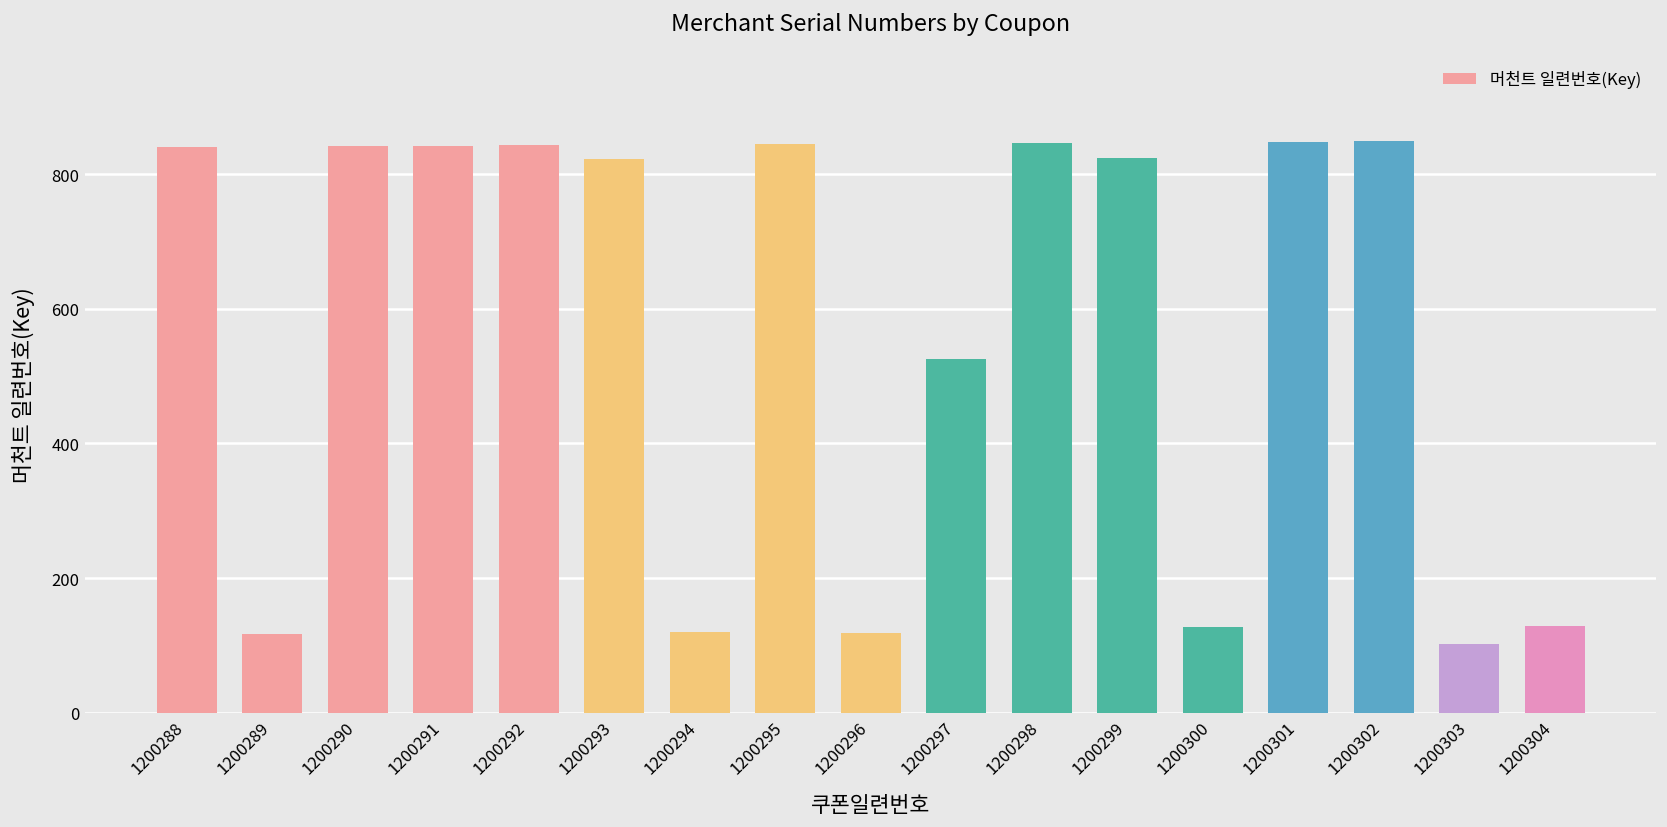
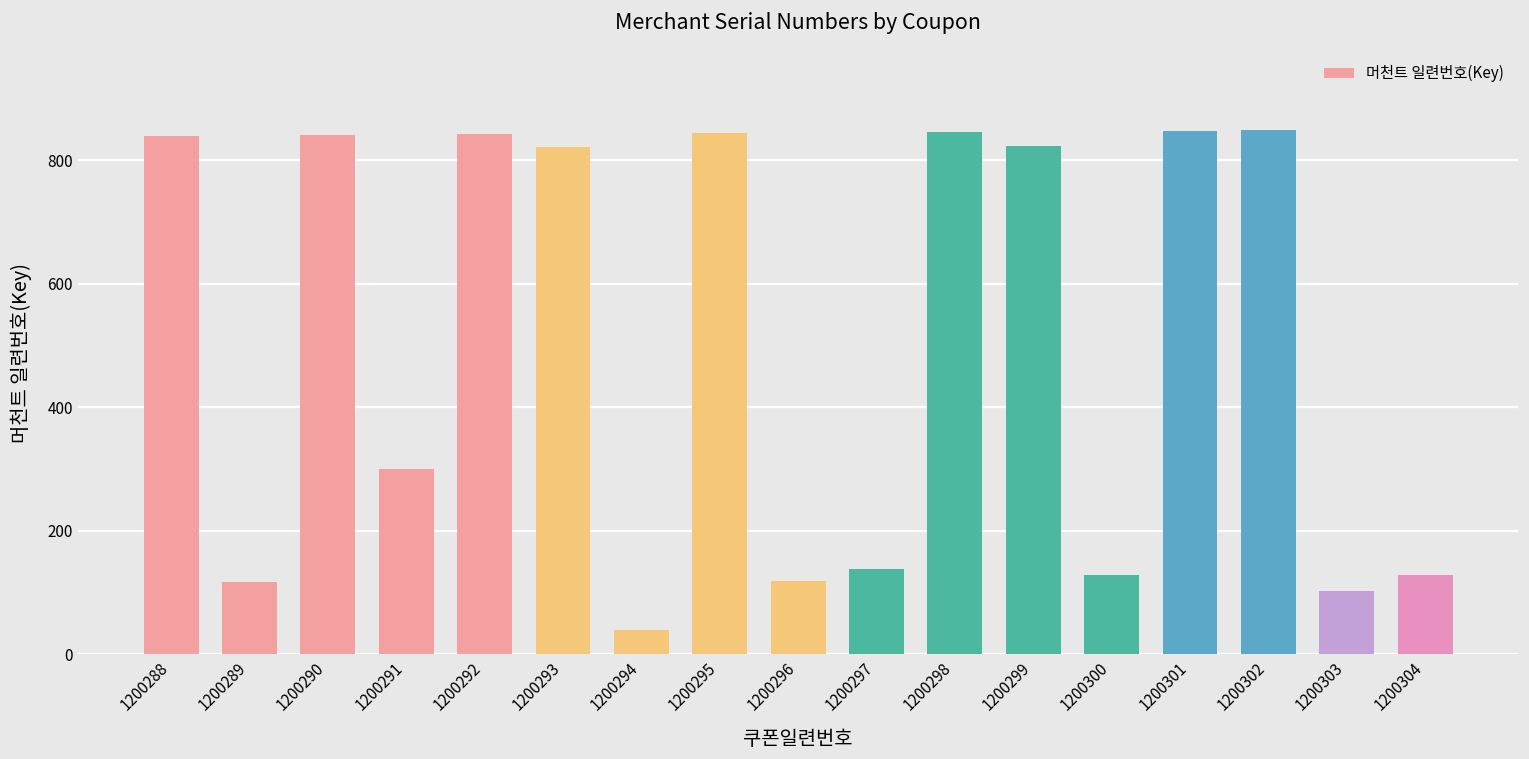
  {
    "1200288": 840,
    "1200289": 120,
    "1200290": 840,
-   "1200291": 840,
+   "1200291": 300,
    "1200292": 840,
    "1200293": 820,
-   "1200294": 120,
+   "1200294": 40,
    "1200295": 850,
    "1200296": 120,
-   "1200297": 530,
+   "1200297": 140,
    "1200298": 850,
    "1200299": 820,
    "1200300": 130,
    "1200301": 850,
    "1200302": 850,
    "1200303": 100,
    "1200304": 130
  }
